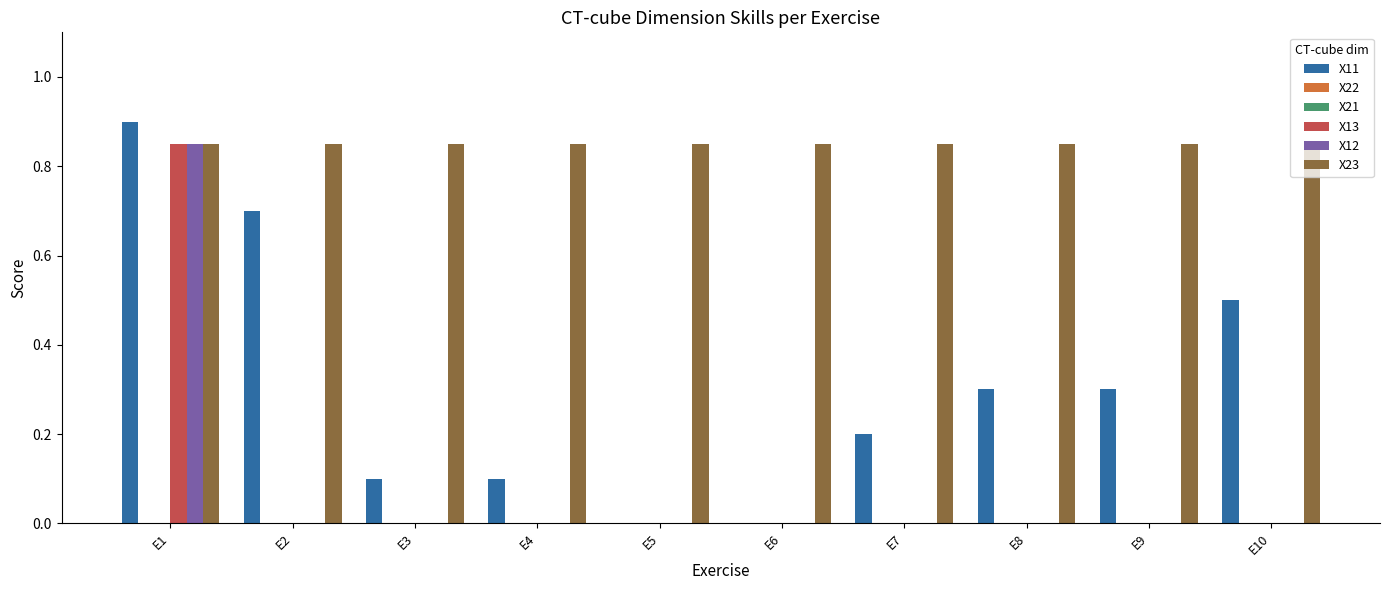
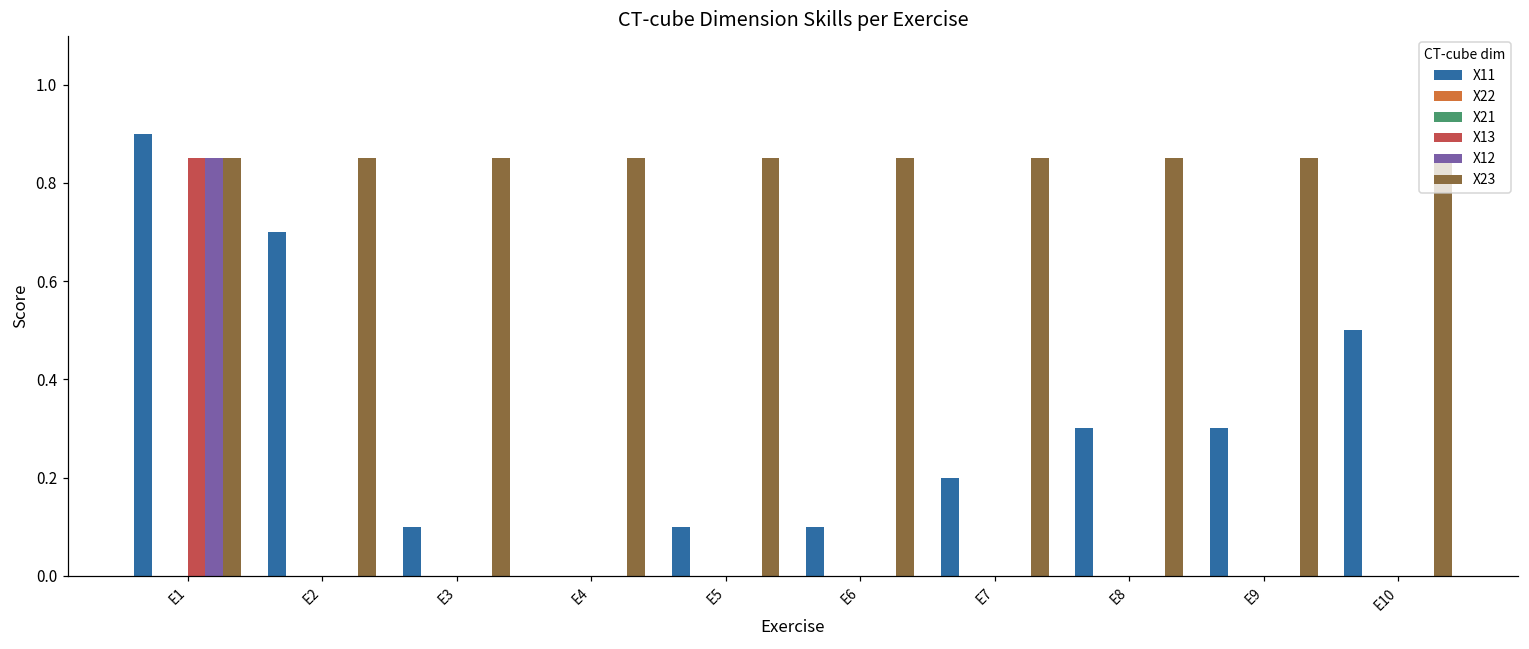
  {
    "X11": {
      "E1": 0.9,
      "E2": 0.7,
      "E3": 0.1,
-     "E4": 0.1,
-     "E5": 0.0,
-     "E6": 0.0,
+     "E4": 0.0,
+     "E5": 0.1,
+     "E6": 0.1,
      "E7": 0.2,
      "E8": 0.3,
      "E9": 0.3,
      "E10": 0.5
    },
    "X21": {
      "E1": 0.0,
      "E2": 0.0,
      "E3": 0.0,
      "E4": 0.0,
      "E5": 0.0,
      "E6": 0.0,
      "E7": 0.0,
      "E8": 0.0,
      "E9": 0.0,
      "E10": 0.0
    },
    "X12": {
      "E1": 0.85,
      "E2": 0.0,
      "E3": 0.0,
      "E4": 0.0,
      "E5": 0.0,
      "E6": 0.0,
      "E7": 0.0,
      "E8": 0.0,
      "E9": 0.0,
      "E10": 0.0
    },
    "X23": {
      "E1": 0.85,
      "E2": 0.85,
      "E3": 0.85,
      "E4": 0.85,
      "E5": 0.85,
      "E6": 0.85,
      "E7": 0.85,
      "E8": 0.85,
      "E9": 0.85
    }
  }
